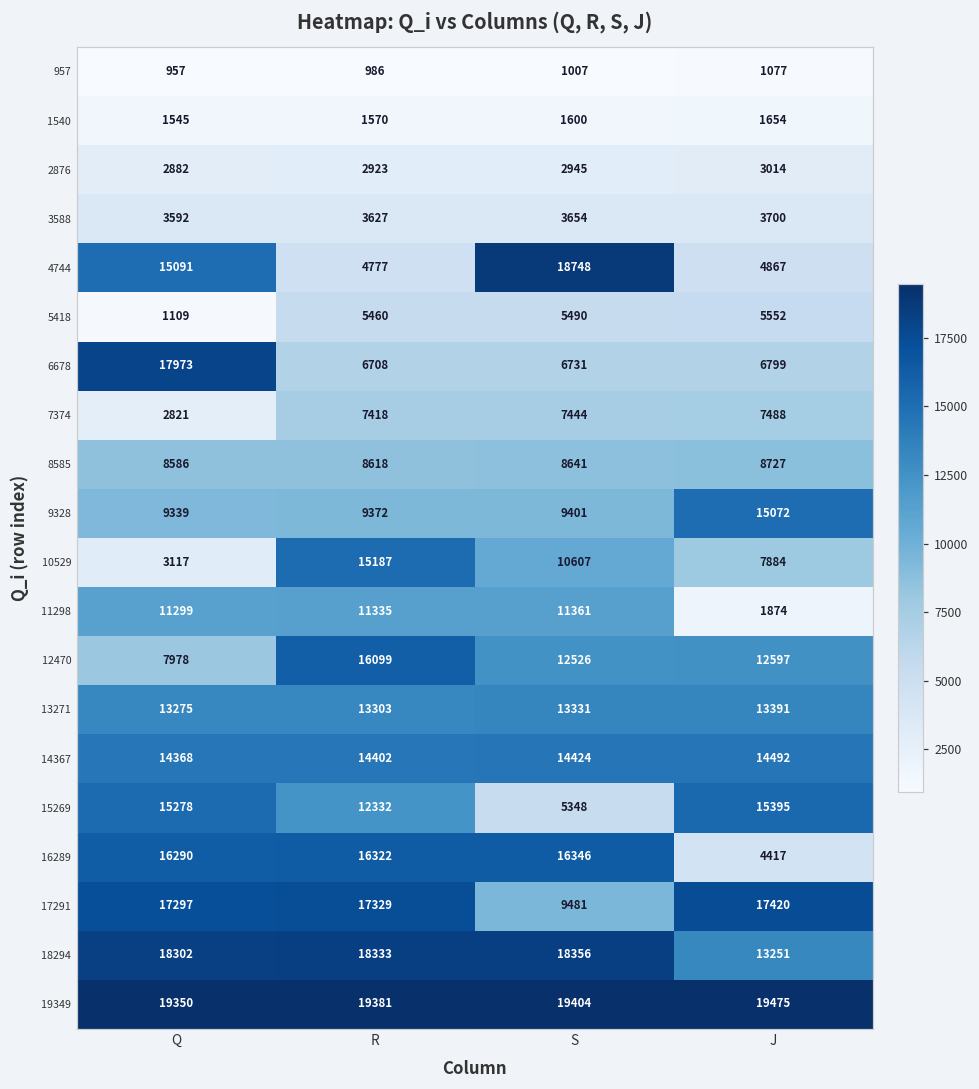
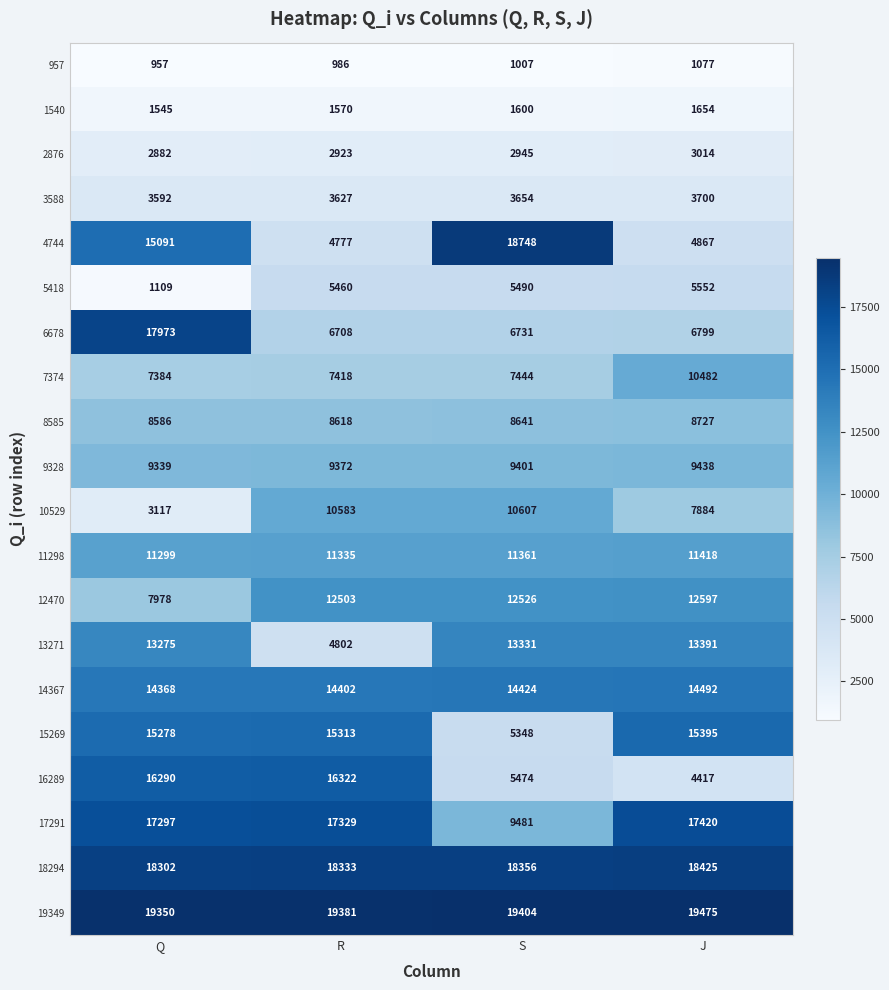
  {
    "957": {
      "Q": 957,
      "R": 986,
      "S": 1007,
      "J": 1077
    },
    "1540": {
      "Q": 1545,
      "R": 1570,
      "S": 1600,
      "J": 1654
    },
    "2876": {
      "Q": 2882,
      "R": 2923,
      "S": 2945,
      "J": 3014
    },
    "3588": {
      "Q": 3592,
      "R": 3627,
      "S": 3654,
      "J": 3700
    },
    "4744": {
      "Q": 15091,
      "R": 4777,
      "S": 18748,
      "J": 4867
    },
    "5418": {
      "Q": 1109,
      "R": 5460,
      "S": 5490,
      "J": 5552
    },
    "6678": {
      "Q": 17973,
      "R": 6708,
      "S": 6731,
      "J": 6799
    },
    "7374": {
-     "Q": 2821,
+     "Q": 7384,
      "R": 7418,
      "S": 7444,
-     "J": 7488
+     "J": 10482
    },
    "8585": {
      "Q": 8586,
      "R": 8618,
      "S": 8641,
      "J": 8727
    },
    "9328": {
      "Q": 9339,
      "R": 9372,
      "S": 9401,
-     "J": 15072
+     "J": 9438
    },
    "10529": {
      "Q": 3117,
-     "R": 15187,
+     "R": 10583,
      "S": 10607,
      "J": 7884
    },
    "11298": {
      "Q": 11299,
      "R": 11335,
      "S": 11361,
-     "J": 1874
+     "J": 11418
    },
    "12470": {
      "Q": 7978,
-     "R": 16099,
+     "R": 12503,
      "S": 12526,
      "J": 12597
    },
    "13271": {
      "Q": 13275,
-     "R": 13303,
+     "R": 4802,
      "S": 13331,
      "J": 13391
    },
    "14367": {
      "Q": 14368,
      "R": 14402,
      "S": 14424,
      "J": 14492
    },
    "15269": {
      "Q": 15278,
-     "R": 12332,
+     "R": 15313,
      "S": 5348,
      "J": 15395
    },
    "16289": {
      "Q": 16290,
      "R": 16322,
-     "S": 16346,
+     "S": 5474,
      "J": 4417
    },
    "17291": {
      "Q": 17297,
      "R": 17329,
      "S": 9481,
      "J": 17420
    },
    "18294": {
      "Q": 18302,
      "R": 18333,
      "S": 18356,
-     "J": 13251
+     "J": 18425
    },
    "19349": {
      "Q": 19350,
      "R": 19381,
      "S": 19404,
      "J": 19475
    }
  }
